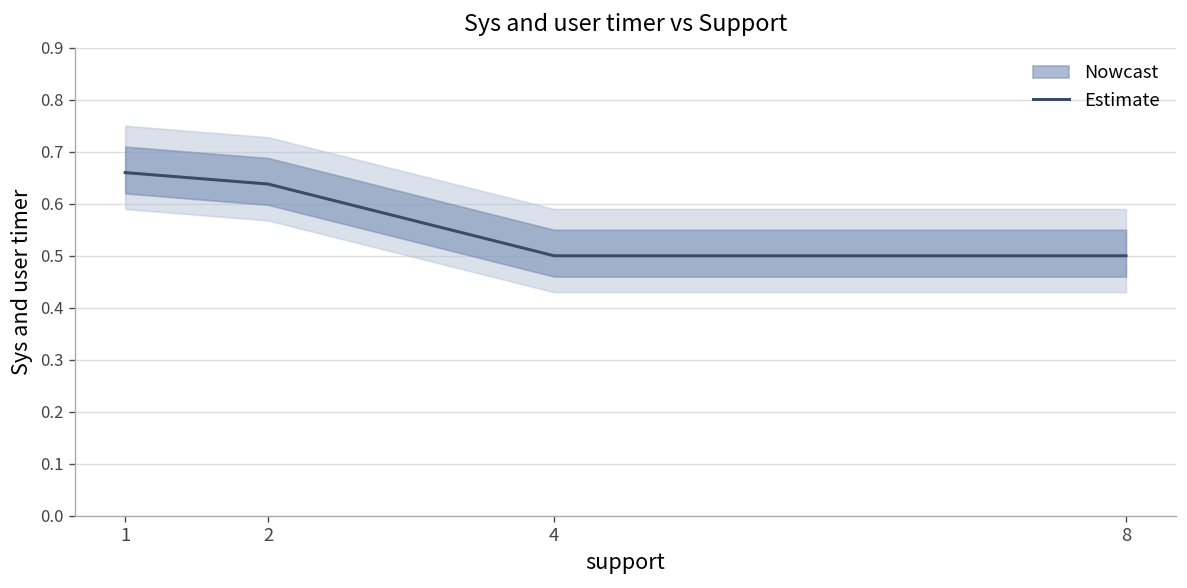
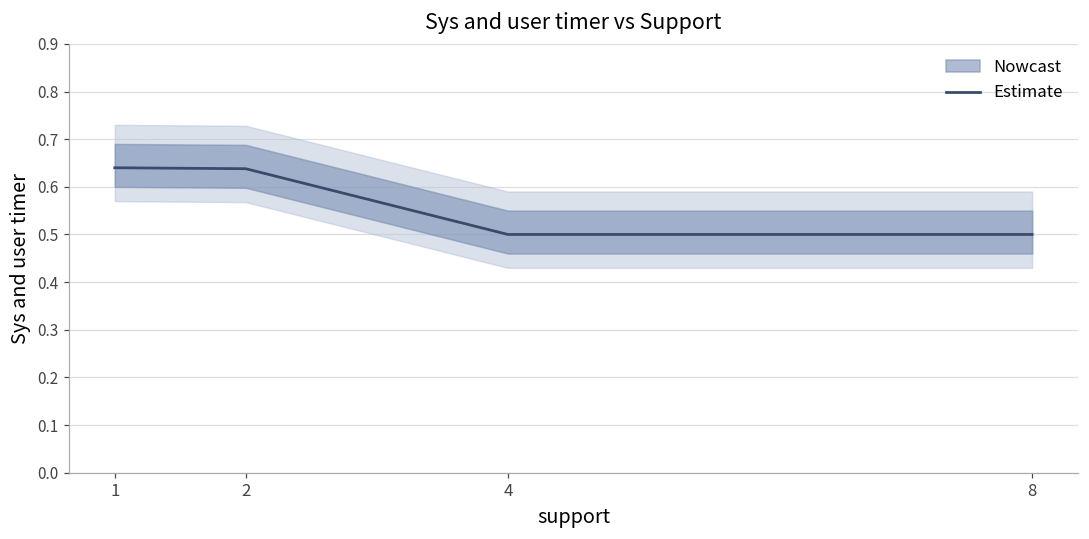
  {
    "Estimate": {
-     "1": 0.66,
+     "1": 0.64,
      "2": 0.64,
      "4": 0.50,
      "8": 0.50
    }
  }
